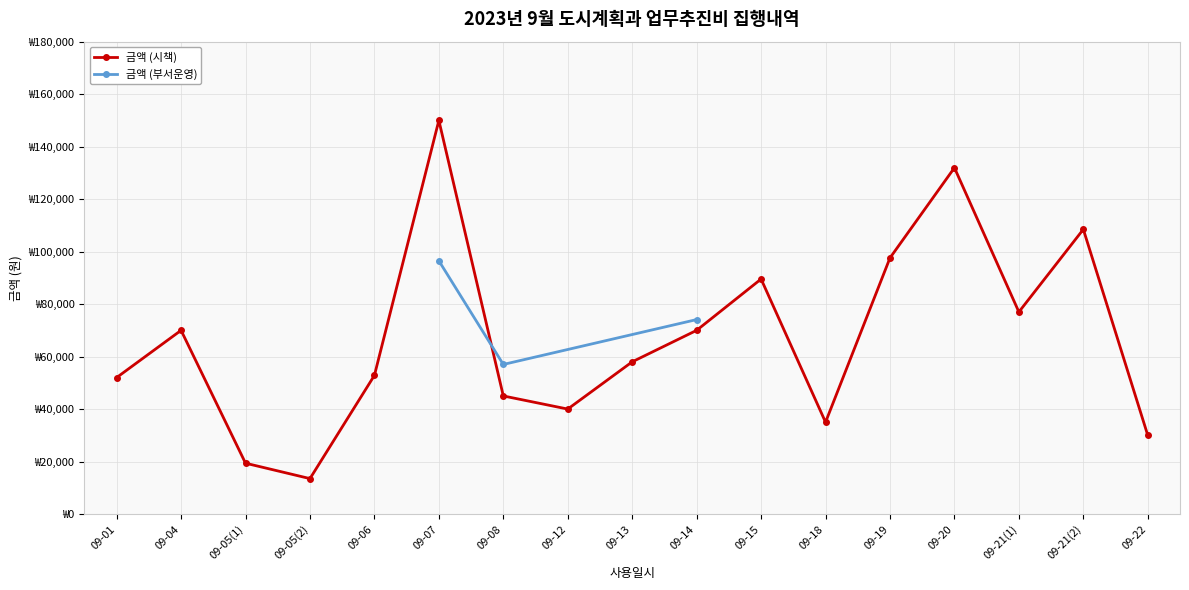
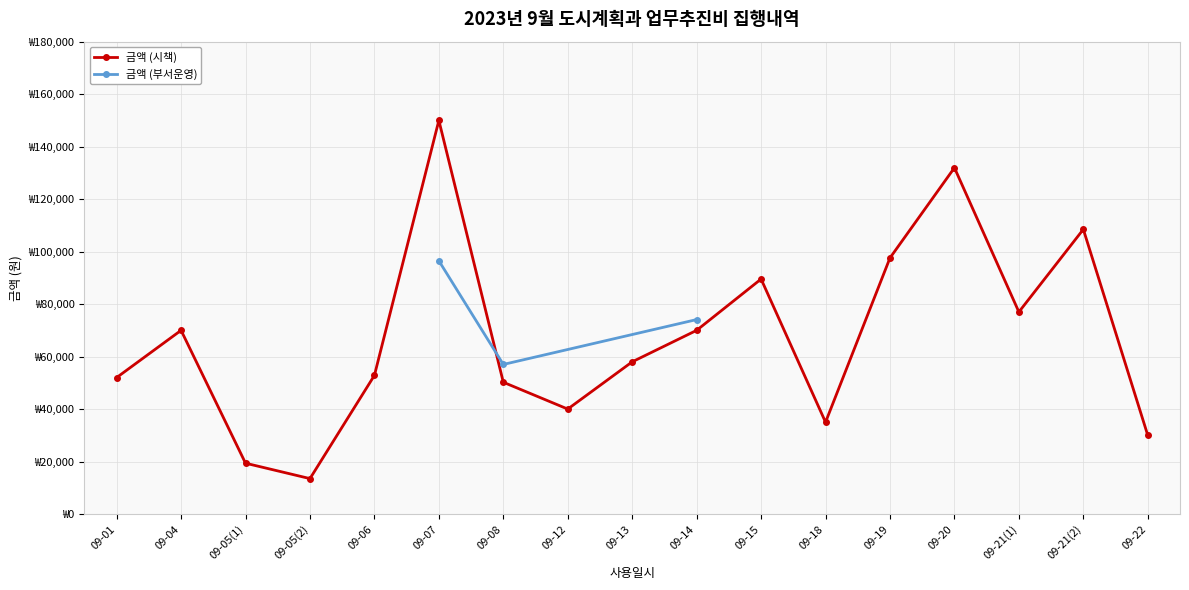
  {
    "금액 (시책)": {
      "09-01": "₩52,000",
      "09-04": "₩70,000",
      "09-05(1)": "₩19,000",
      "09-05(2)": "₩14,000",
      "09-06": "₩53,000",
      "09-07": "₩150,000",
-     "09-08": "₩45,000",
+     "09-08": "₩50,000",
      "09-12": "₩40,000",
      "09-13": "₩58,000",
      "09-14": "₩70,000",
      "09-15": "₩90,000",
      "09-18": "₩35,000",
      "09-19": "₩98,000",
      "09-20": "₩132,000",
      "09-21(1)": "₩77,000",
      "09-21(2)": "₩108,000",
      "09-22": "₩30,000"
    },
    "금액 (부서운영)": {
      "09-07": "₩97,000",
      "09-08": "₩57,000",
      "09-14": "₩74,000"
    }
  }
